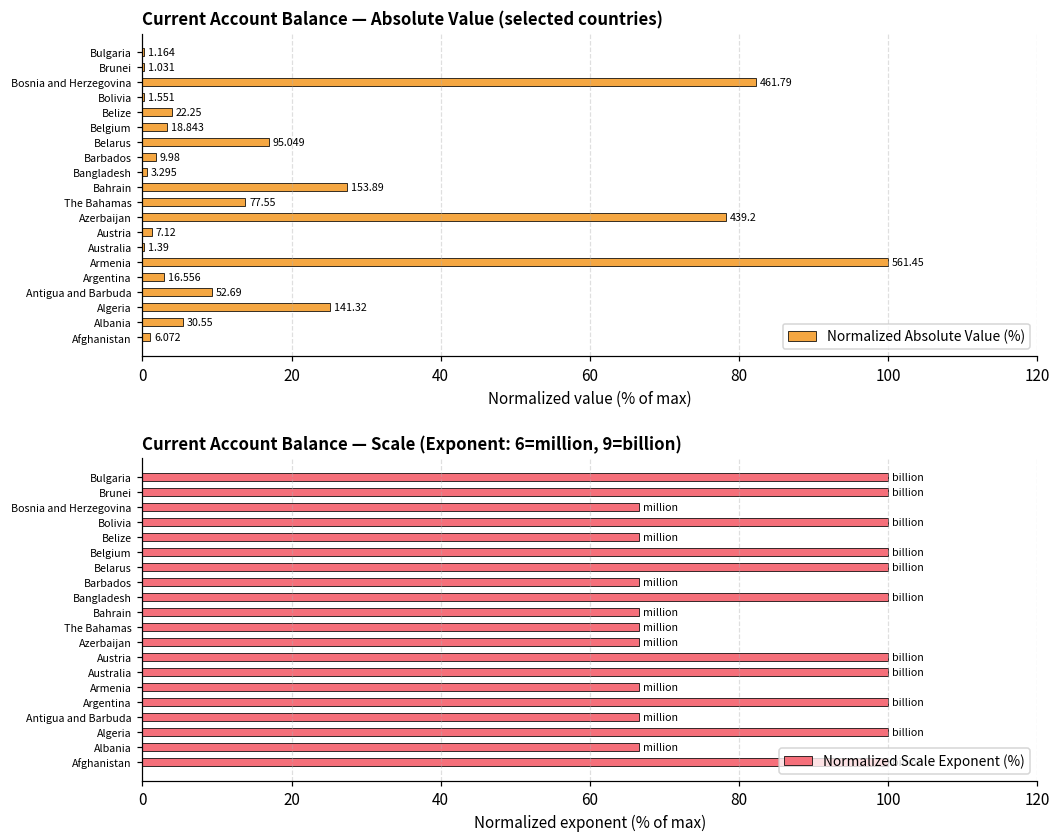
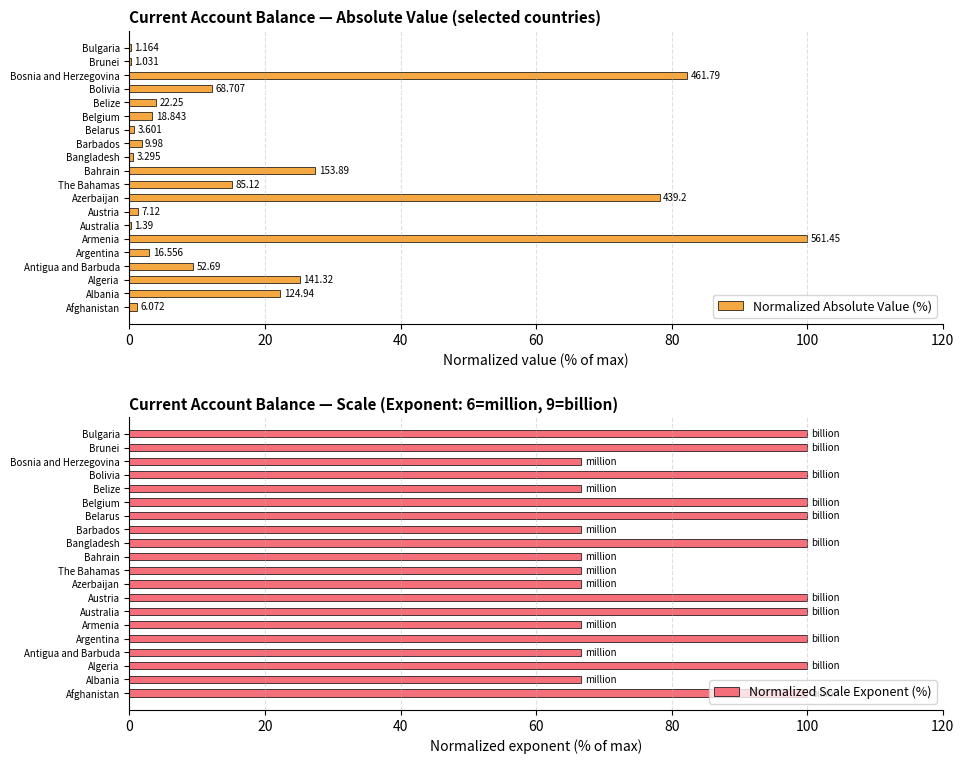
  {
    "Current Account Balance — Absolute Value (selected countries)": {
-     "Bolivia": 1.551,
-     "Belarus": 95.049,
-     "The Bahamas": 77.55,
-     "Albania": 30.55
+     "Bolivia": 68.707,
+     "Belarus": 3.601,
+     "The Bahamas": 85.12,
+     "Albania": 124.94
    },
    "Current Account Balance — Scale (Exponent: 6=million, 9=billion)": {
      "Bulgaria": 100,
      "Brunei": 100,
      "Bosnia and Herzegovina": 67,
      "Bolivia": 100,
      "Belize": 67,
      "Belgium": 100,
      "Belarus": 100,
      "Barbados": 67,
      "Bangladesh": 100,
      "Bahrain": 67,
      "The Bahamas": 67,
      "Azerbaijan": 67,
      "Austria": 100,
      "Australia": 100,
      "Armenia": 67,
      "Argentina": 100,
      "Antigua and Barbuda": 67,
      "Algeria": 100,
      "Albania": 67
    }
  }
